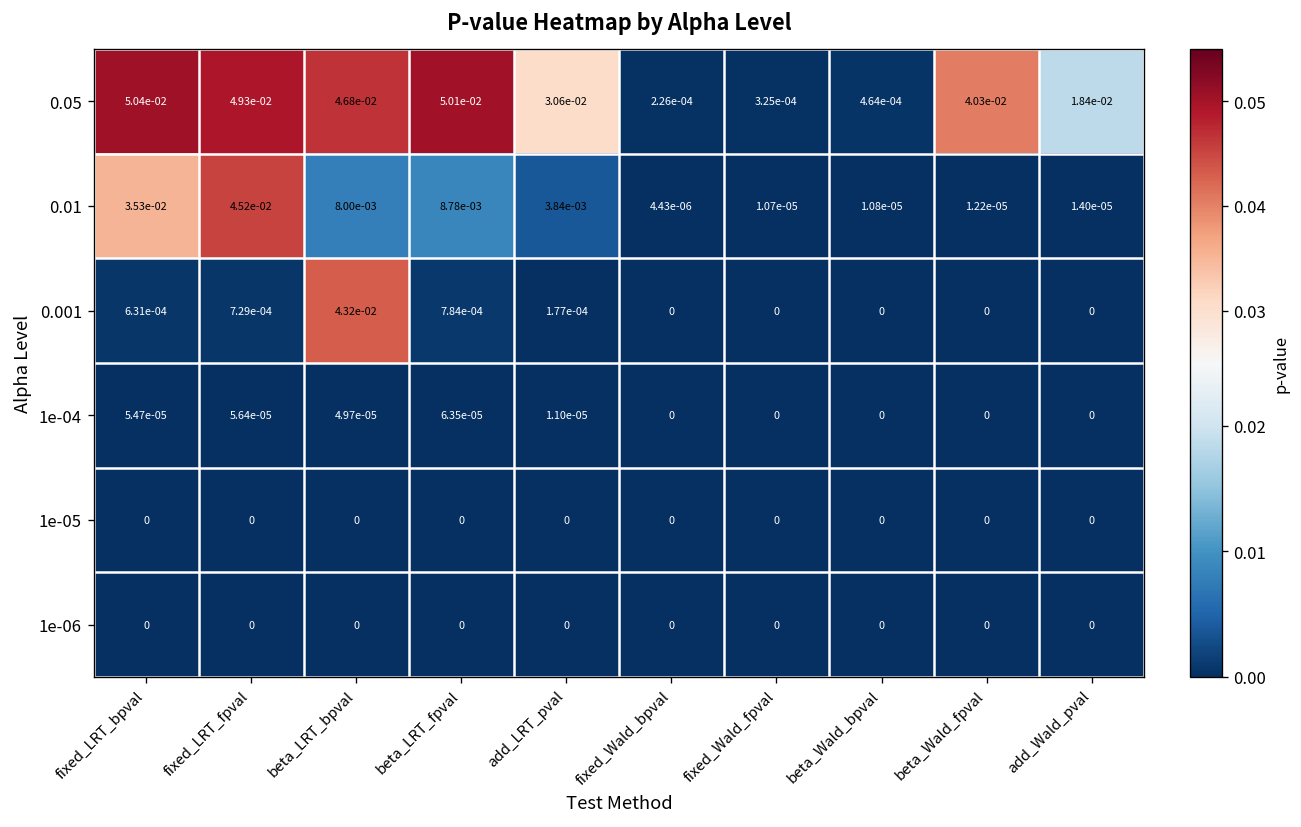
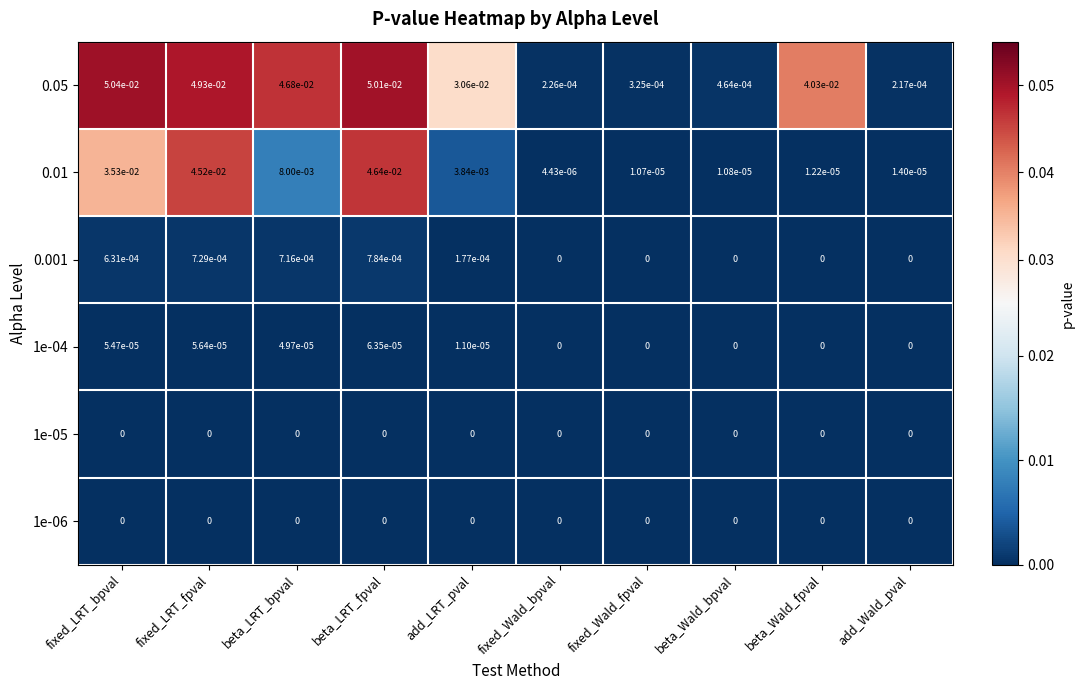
  {
    "0.05": {
      "fixed_LRT_bpval": "5.04e-02",
      "fixed_LRT_fpval": "4.93e-02",
      "beta_LRT_bpval": "4.68e-02",
      "beta_LRT_fpval": "5.01e-02",
      "add_LRT_pval": "3.06e-02",
      "fixed_Wald_bpval": "2.26e-04",
      "fixed_Wald_fpval": "3.25e-04",
      "beta_Wald_bpval": "4.64e-04",
      "beta_Wald_fpval": "4.03e-02",
-     "add_Wald_pval": "1.84e-02"
+     "add_Wald_pval": "2.17e-04"
    },
    "0.01": {
      "fixed_LRT_bpval": "3.53e-02",
      "fixed_LRT_fpval": "4.52e-02",
      "beta_LRT_bpval": "8.00e-03",
-     "beta_LRT_fpval": "8.78e-03",
+     "beta_LRT_fpval": "4.64e-02",
      "add_LRT_pval": "3.84e-03",
      "fixed_Wald_bpval": "4.43e-06",
      "fixed_Wald_fpval": "1.07e-05",
      "beta_Wald_bpval": "1.08e-05",
      "beta_Wald_fpval": "1.22e-05",
      "add_Wald_pval": "1.40e-05"
    },
    "0.001": {
      "fixed_LRT_bpval": "6.31e-04",
      "fixed_LRT_fpval": "7.29e-04",
-     "beta_LRT_bpval": "4.32e-02",
+     "beta_LRT_bpval": "7.16e-04",
      "beta_LRT_fpval": "7.84e-04",
      "add_LRT_pval": "1.77e-04",
      "fixed_Wald_bpval": "0",
      "fixed_Wald_fpval": "0",
      "beta_Wald_bpval": "0",
      "beta_Wald_fpval": "0",
      "add_Wald_pval": "0"
    },
    "1e-04": {
      "fixed_LRT_bpval": "5.47e-05",
      "fixed_LRT_fpval": "5.64e-05",
      "beta_LRT_bpval": "4.97e-05",
      "beta_LRT_fpval": "6.35e-05",
      "add_LRT_pval": "1.10e-05",
      "fixed_Wald_bpval": "0",
      "fixed_Wald_fpval": "0",
      "beta_Wald_bpval": "0",
      "beta_Wald_fpval": "0",
      "add_Wald_pval": "0"
    },
    "1e-05": {
      "fixed_LRT_bpval": "0",
      "fixed_LRT_fpval": "0",
      "beta_LRT_bpval": "0",
      "beta_LRT_fpval": "0",
      "add_LRT_pval": "0",
      "fixed_Wald_bpval": "0",
      "fixed_Wald_fpval": "0",
      "beta_Wald_bpval": "0",
      "beta_Wald_fpval": "0",
      "add_Wald_pval": "0"
    },
    "1e-06": {
      "fixed_LRT_bpval": "0",
      "fixed_LRT_fpval": "0",
      "beta_LRT_bpval": "0",
      "beta_LRT_fpval": "0",
      "add_LRT_pval": "0",
      "fixed_Wald_bpval": "0",
      "fixed_Wald_fpval": "0",
      "beta_Wald_bpval": "0",
      "beta_Wald_fpval": "0",
      "add_Wald_pval": "0"
    }
  }
